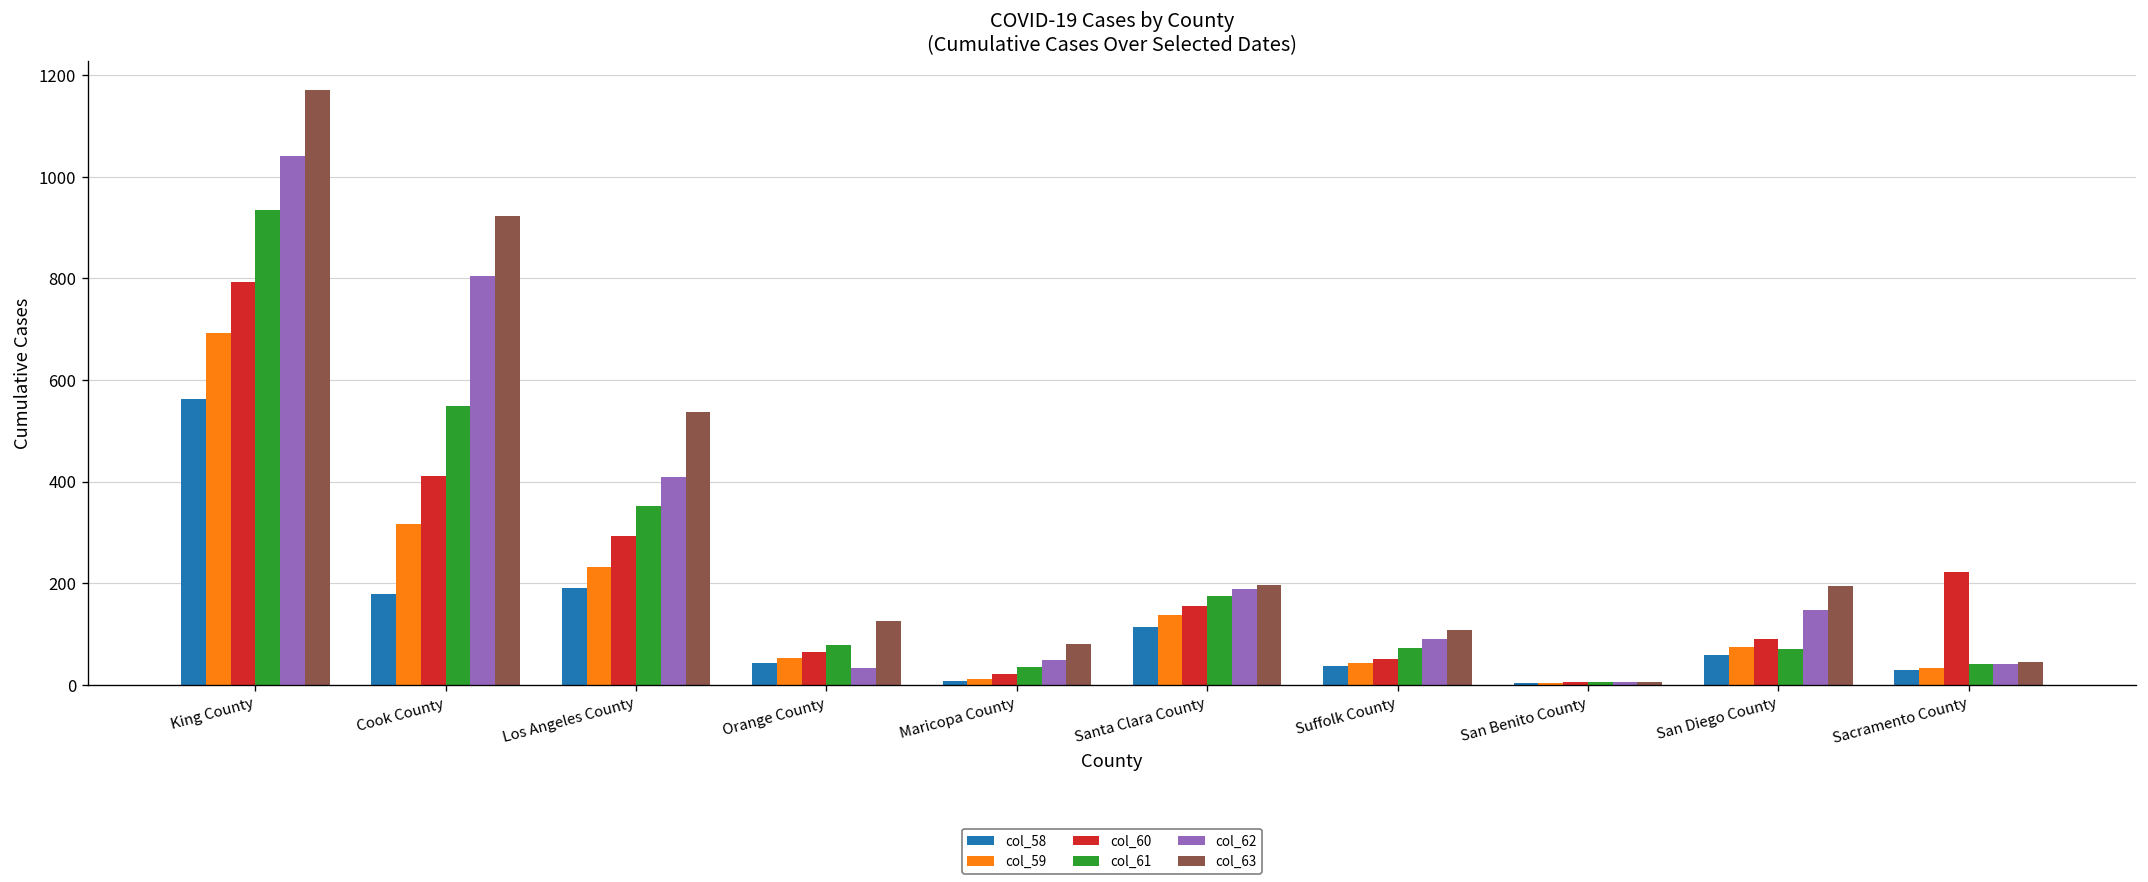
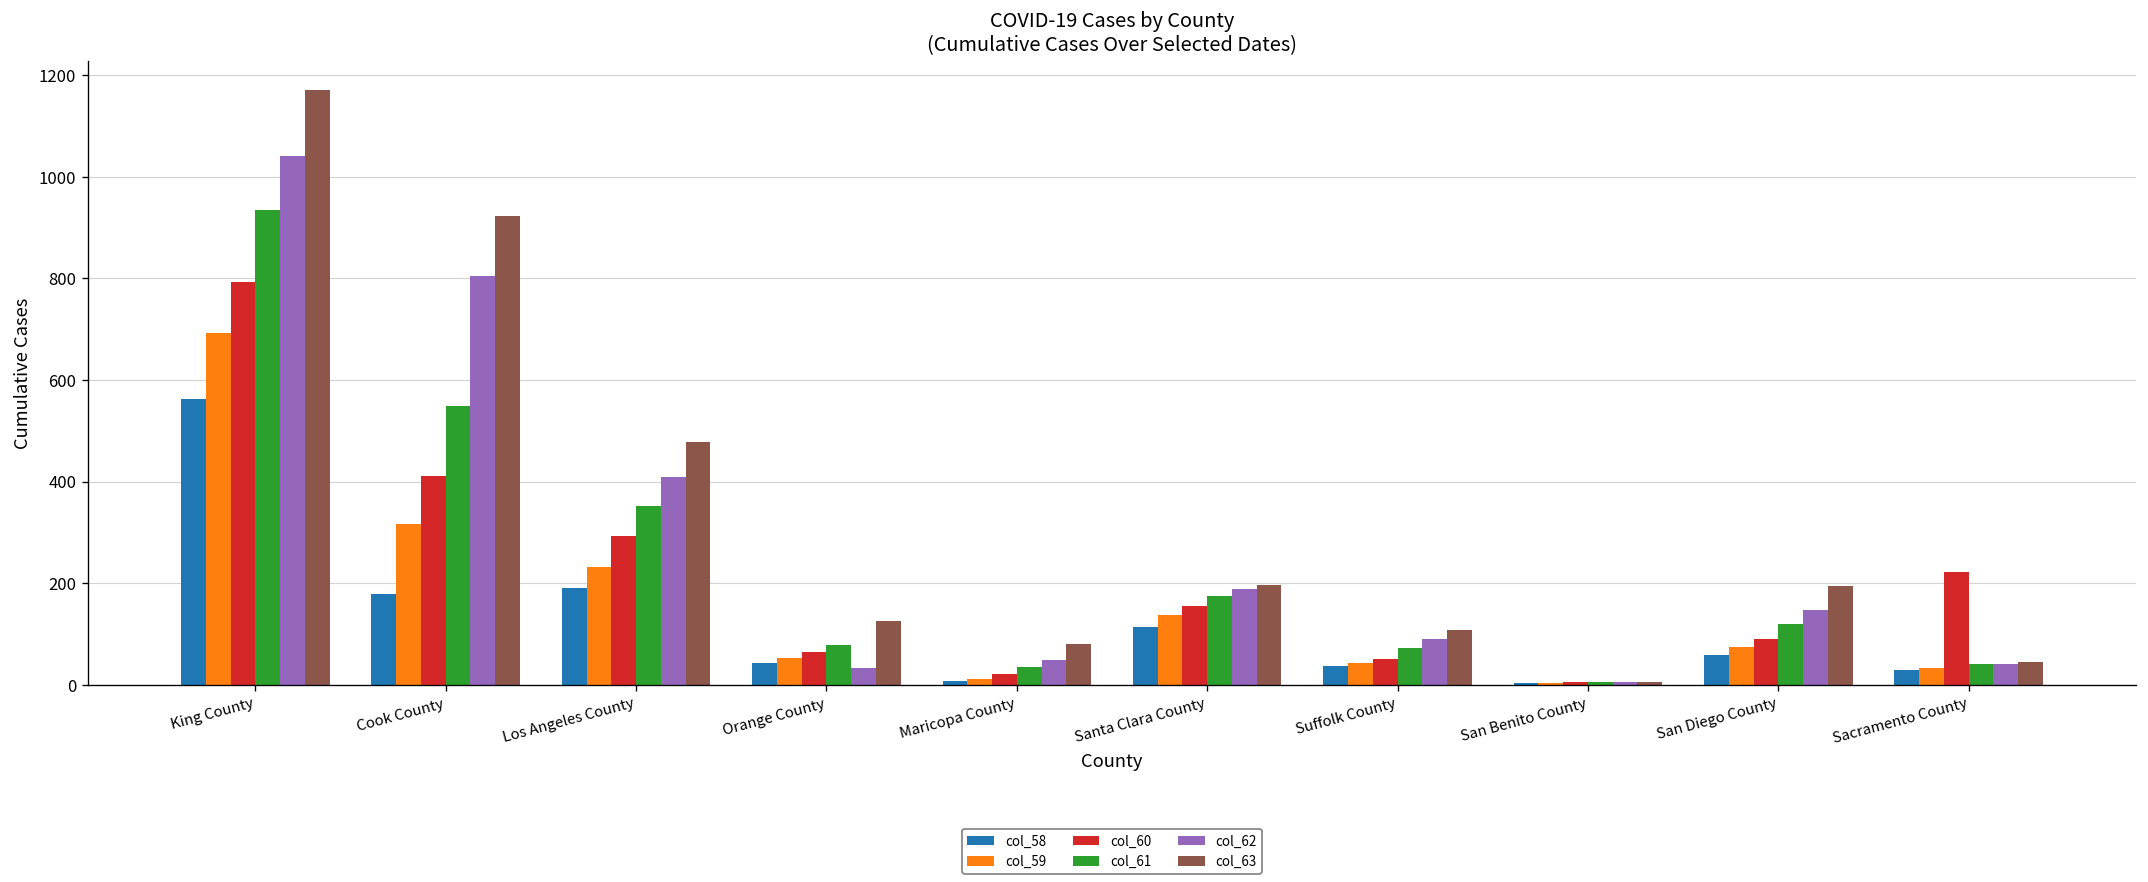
  {
    "col_58": {
      "King County": 560,
      "Cook County": 180,
      "Los Angeles County": 190,
      "Orange County": 40,
      "Maricopa County": 10,
      "Santa Clara County": 110,
      "Suffolk County": 40,
      "San Diego County": 60,
      "Sacramento County": 30
    },
    "col_59": {
      "King County": 690,
      "Cook County": 320,
      "Los Angeles County": 230,
      "Orange County": 50,
      "Maricopa County": 10,
      "Santa Clara County": 140,
      "Suffolk County": 40,
      "San Diego County": 80,
      "Sacramento County": 30
    },
    "col_60": {
      "King County": 790,
      "Cook County": 410,
      "Los Angeles County": 290,
      "Orange County": 70,
      "Maricopa County": 20,
      "Santa Clara County": 160,
      "Suffolk County": 50,
      "San Diego County": 90,
      "Sacramento County": 220
    },
    "col_61": {
      "King County": 930,
      "Cook County": 550,
      "Los Angeles County": 350,
      "Orange County": 80,
      "Maricopa County": 30,
      "Santa Clara County": 180,
      "Suffolk County": 70,
-     "San Diego County": 70,
+     "San Diego County": 120,
      "Sacramento County": 40
    },
    "col_62": {
      "King County": 1040,
      "Cook County": 810,
      "Los Angeles County": 410,
      "Orange County": 30,
      "Maricopa County": 50,
      "Santa Clara County": 190,
      "Suffolk County": 90,
      "San Benito County": 10,
      "San Diego County": 150,
      "Sacramento County": 40
    },
    "col_63": {
      "King County": 1170,
      "Cook County": 920,
-     "Los Angeles County": 540,
+     "Los Angeles County": 480,
      "Orange County": 130,
      "Maricopa County": 80,
      "Santa Clara County": 200,
      "Suffolk County": 110,
      "San Benito County": 10,
      "San Diego County": 190,
      "Sacramento County": 50
    }
  }
